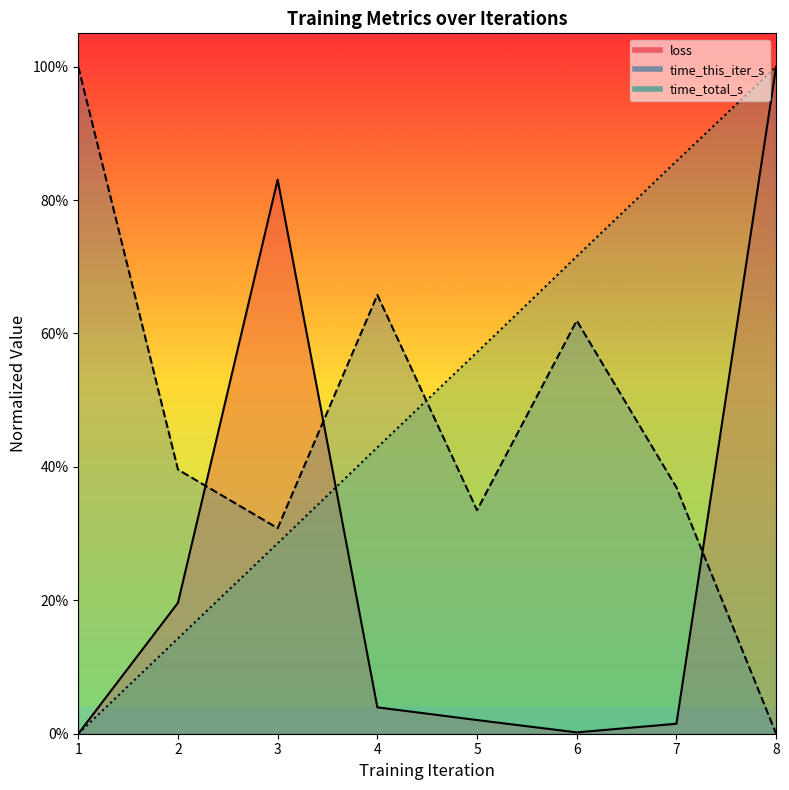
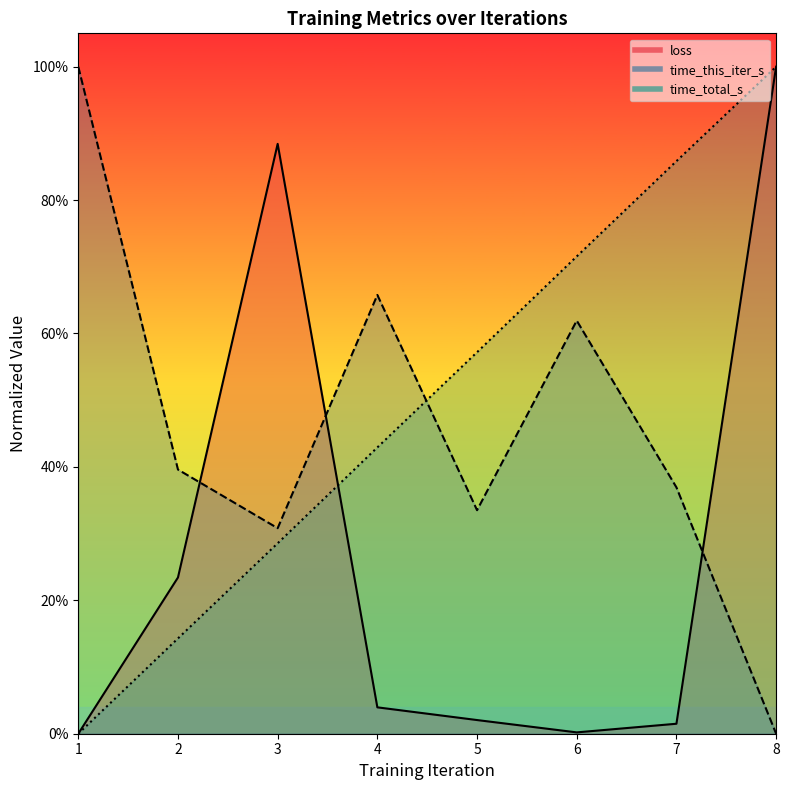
  {
    "loss": {
-     "2": "20%",
-     "3": "83%"
+     "2": "23%",
+     "3": "88%"
    }
  }
